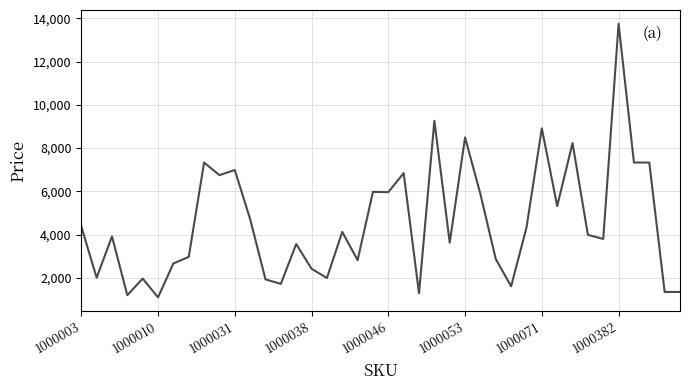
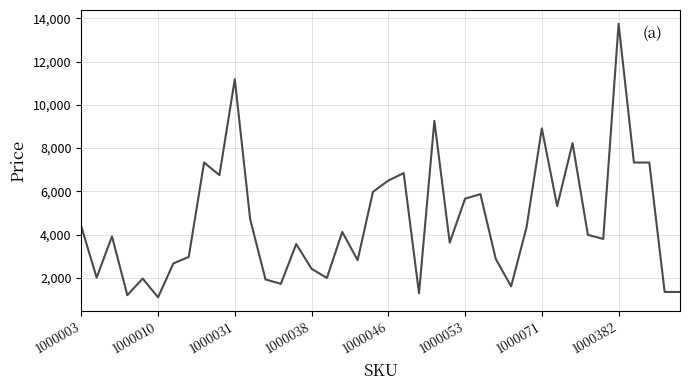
  {
    "1000003": "4,400",
    "1000010": "1,100",
-   "1000031": "7,000",
+   "1000031": "11,200",
    "1000038": "2,400",
-   "1000046": "6,000",
-   "1000053": "8,500",
+   "1000046": "6,500",
+   "1000053": "5,700",
    "1000071": "8,900",
    "1000382": "13,800"
  }
